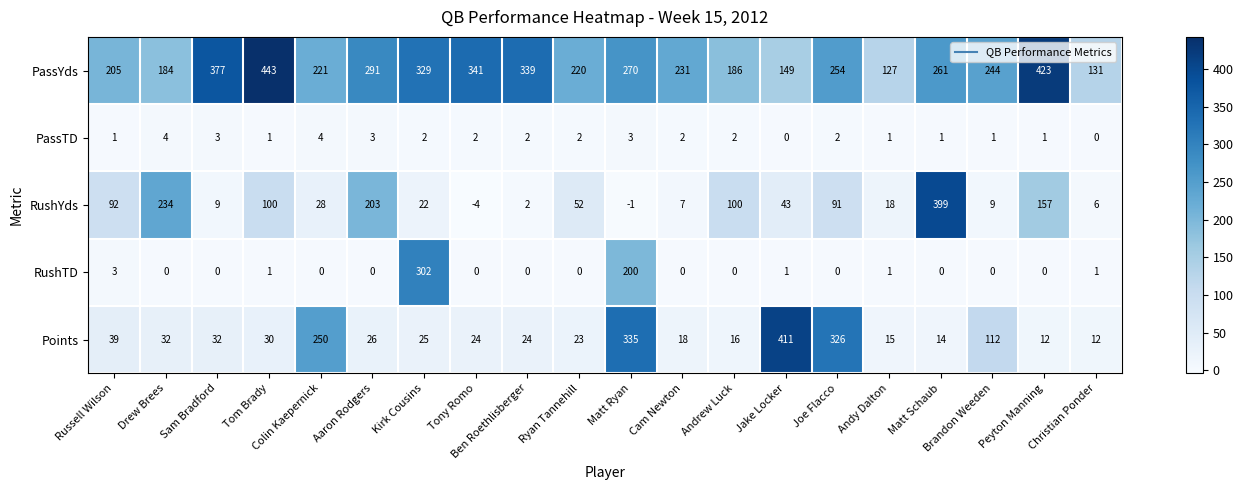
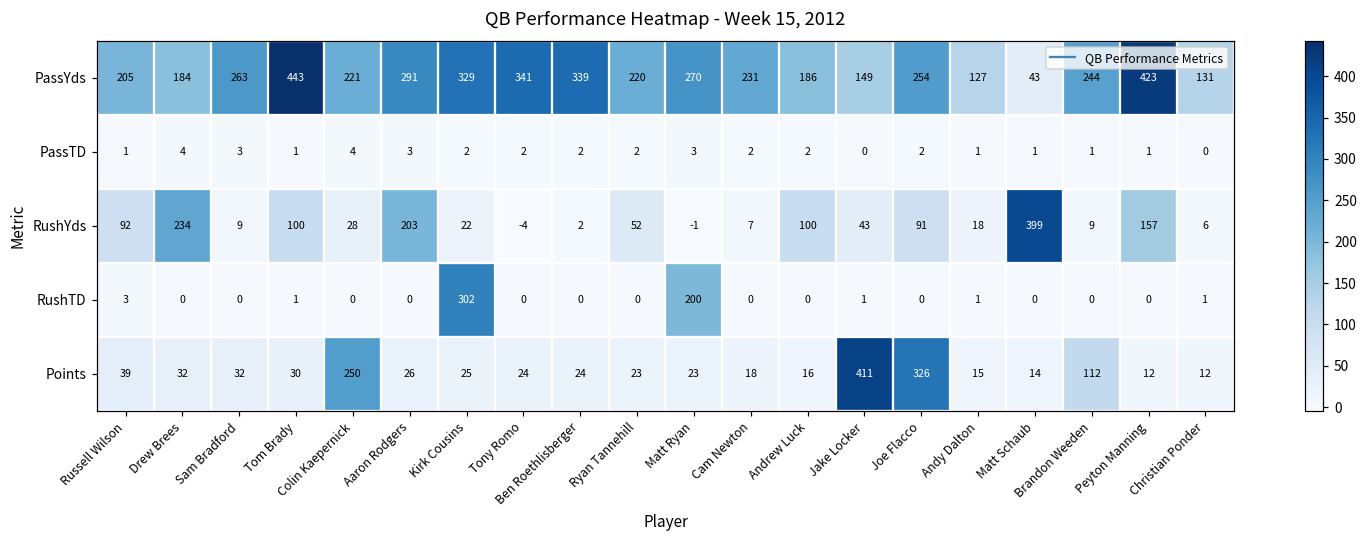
  {
    "PassYds": {
      "Russell Wilson": 205,
      "Drew Brees": 184,
-     "Sam Bradford": 377,
+     "Sam Bradford": 263,
      "Tom Brady": 443,
      "Colin Kaepernick": 221,
      "Aaron Rodgers": 291,
      "Kirk Cousins": 329,
      "Tony Romo": 341,
      "Ben Roethlisberger": 339,
      "Ryan Tannehill": 220,
      "Matt Ryan": 270,
      "Cam Newton": 231,
      "Andrew Luck": 186,
      "Jake Locker": 149,
      "Joe Flacco": 254,
      "Andy Dalton": 127,
-     "Matt Schaub": 261,
+     "Matt Schaub": 43,
      "Brandon Weeden": 244,
      "Peyton Manning": 423,
      "Christian Ponder": 131
    },
    "PassTD": {
      "Russell Wilson": 1,
      "Drew Brees": 4,
      "Sam Bradford": 3,
      "Tom Brady": 1,
      "Colin Kaepernick": 4,
      "Aaron Rodgers": 3,
      "Kirk Cousins": 2,
      "Tony Romo": 2,
      "Ben Roethlisberger": 2,
      "Ryan Tannehill": 2,
      "Matt Ryan": 3,
      "Cam Newton": 2,
      "Andrew Luck": 2,
      "Jake Locker": 0,
      "Joe Flacco": 2,
      "Andy Dalton": 1,
      "Matt Schaub": 1,
      "Brandon Weeden": 1,
      "Peyton Manning": 1,
      "Christian Ponder": 0
    },
    "RushYds": {
      "Russell Wilson": 92,
      "Drew Brees": 234,
      "Sam Bradford": 9,
      "Tom Brady": 100,
      "Colin Kaepernick": 28,
      "Aaron Rodgers": 203,
      "Kirk Cousins": 22,
      "Tony Romo": -4,
      "Ben Roethlisberger": 2,
      "Ryan Tannehill": 52,
      "Matt Ryan": -1,
      "Cam Newton": 7,
      "Andrew Luck": 100,
      "Jake Locker": 43,
      "Joe Flacco": 91,
      "Andy Dalton": 18,
      "Matt Schaub": 399,
      "Brandon Weeden": 9,
      "Peyton Manning": 157,
      "Christian Ponder": 6
    },
    "RushTD": {
      "Russell Wilson": 3,
      "Drew Brees": 0,
      "Sam Bradford": 0,
      "Tom Brady": 1,
      "Colin Kaepernick": 0,
      "Aaron Rodgers": 0,
      "Kirk Cousins": 302,
      "Tony Romo": 0,
      "Ben Roethlisberger": 0,
      "Ryan Tannehill": 0,
      "Matt Ryan": 200,
      "Cam Newton": 0,
      "Andrew Luck": 0,
      "Jake Locker": 1,
      "Joe Flacco": 0,
      "Andy Dalton": 1,
      "Matt Schaub": 0,
      "Brandon Weeden": 0,
      "Peyton Manning": 0,
      "Christian Ponder": 1
    },
    "Points": {
      "Russell Wilson": 39,
      "Drew Brees": 32,
      "Sam Bradford": 32,
      "Tom Brady": 30,
      "Colin Kaepernick": 250,
      "Aaron Rodgers": 26,
      "Kirk Cousins": 25,
      "Tony Romo": 24,
      "Ben Roethlisberger": 24,
      "Ryan Tannehill": 23,
-     "Matt Ryan": 335,
+     "Matt Ryan": 23,
      "Cam Newton": 18,
      "Andrew Luck": 16,
      "Jake Locker": 411,
      "Joe Flacco": 326,
      "Andy Dalton": 15,
      "Matt Schaub": 14,
      "Brandon Weeden": 112,
      "Peyton Manning": 12,
      "Christian Ponder": 12
    }
  }
